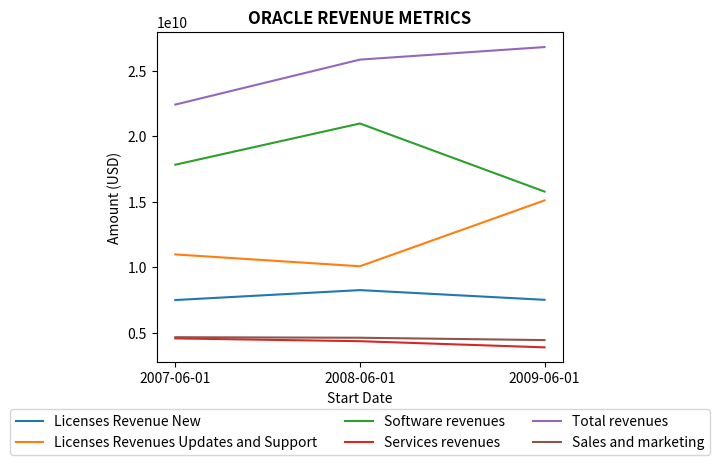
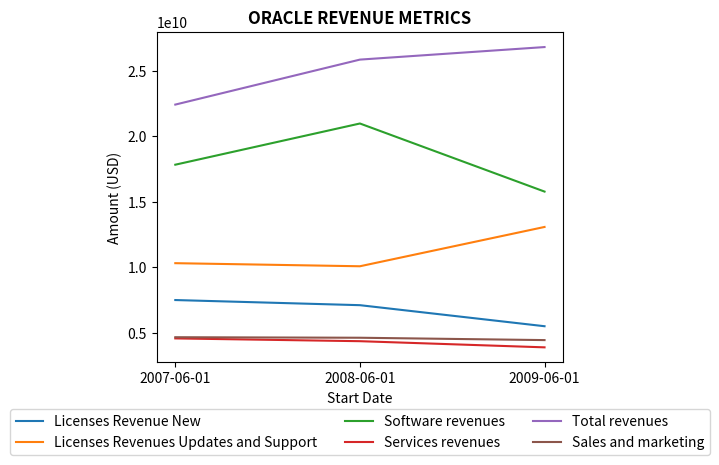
  {
    "Licenses Revenue New": {
      "2007-06-01": 7500000000,
-     "2008-06-01": 8300000000,
-     "2009-06-01": 7500000000
+     "2008-06-01": 7100000000,
+     "2009-06-01": 5500000000
    },
    "Licenses Revenues Updates and Support": {
-     "2007-06-01": 11000000000,
+     "2007-06-01": 10300000000,
      "2008-06-01": 10100000000,
-     "2009-06-01": 15100000000
+     "2009-06-01": 13100000000
    },
    "Software revenues": {
      "2007-06-01": 17800000000,
      "2008-06-01": 21000000000,
      "2009-06-01": 15800000000
    },
    "Services revenues": {
      "2008-06-01": 4400000000,
      "2009-06-01": 3900000000
    },
    "Total revenues": {
      "2007-06-01": 22400000000,
      "2008-06-01": 25900000000,
      "2009-06-01": 26800000000
    },
    "Sales and marketing": {
      "2008-06-01": 4600000000,
      "2009-06-01": 4500000000
    }
  }
